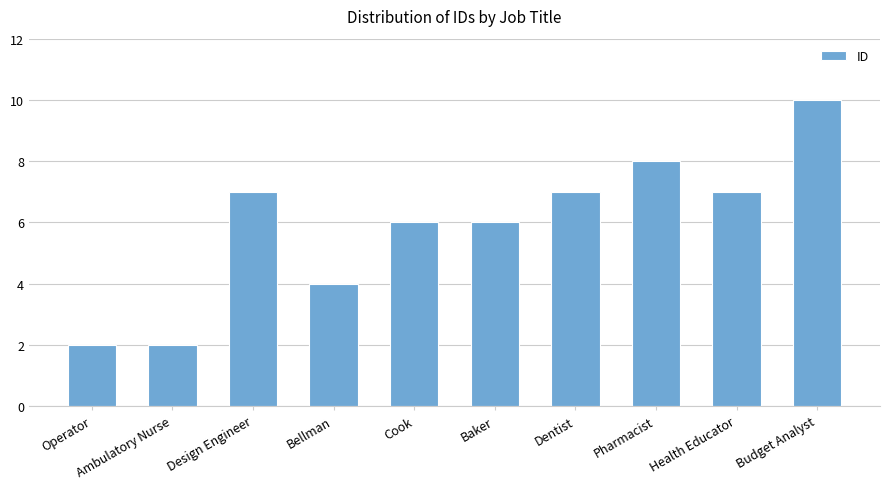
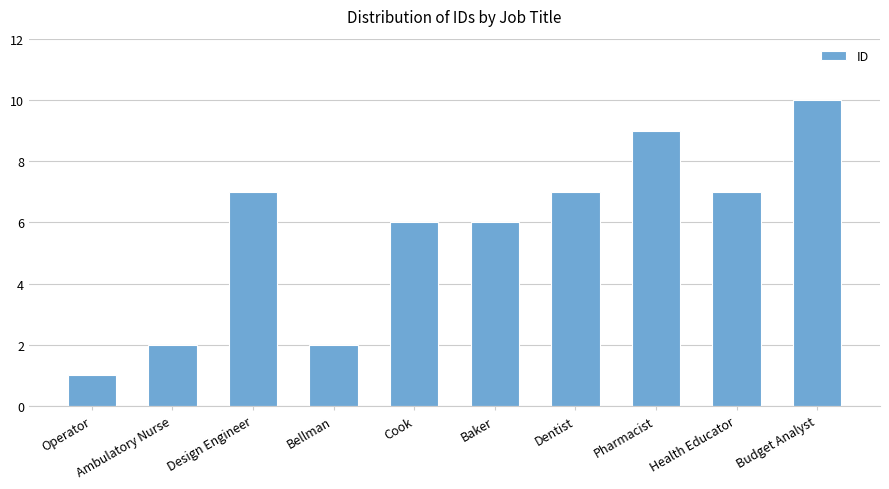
  {
-   "Operator": 2,
+   "Operator": 1,
    "Ambulatory Nurse": 2,
    "Design Engineer": 7,
-   "Bellman": 4,
+   "Bellman": 2,
    "Cook": 6,
    "Baker": 6,
    "Dentist": 7,
-   "Pharmacist": 8,
+   "Pharmacist": 9,
    "Health Educator": 7,
    "Budget Analyst": 10
  }
